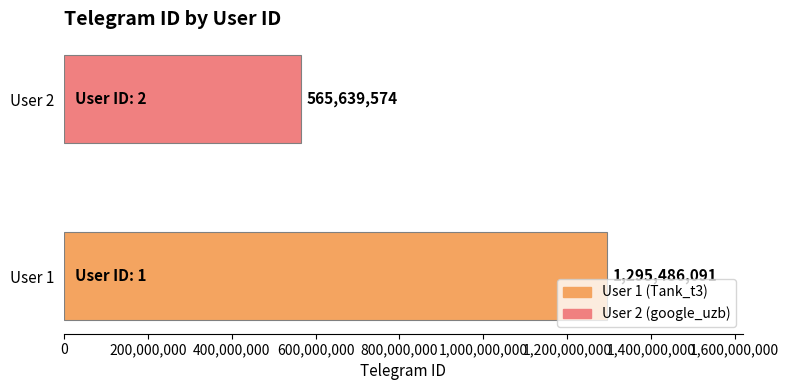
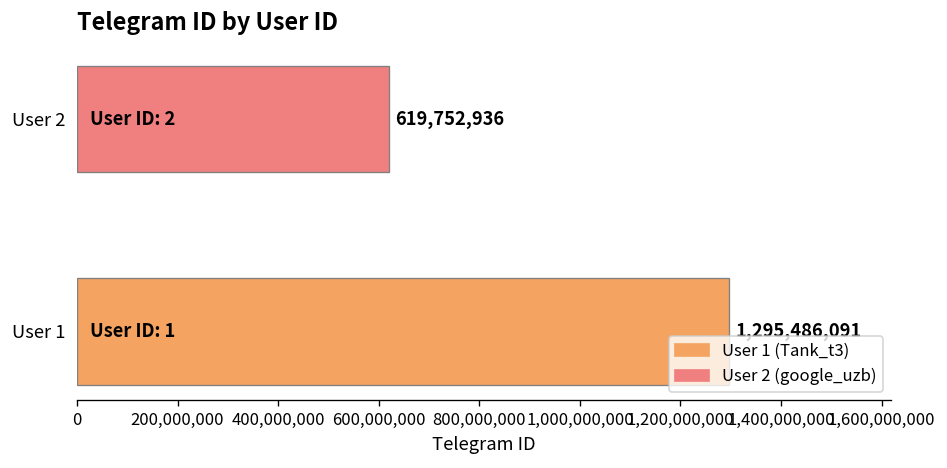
  {
-   "User 2": "565,639,574"
+   "User 2": "619,752,936"
  }
